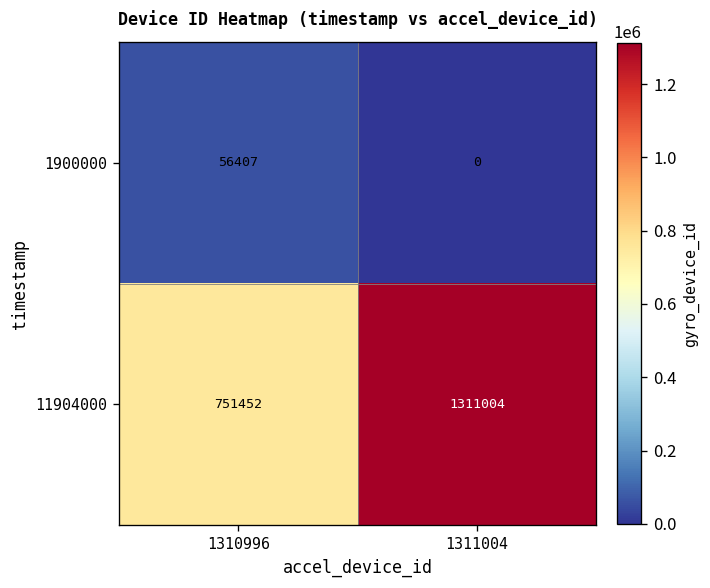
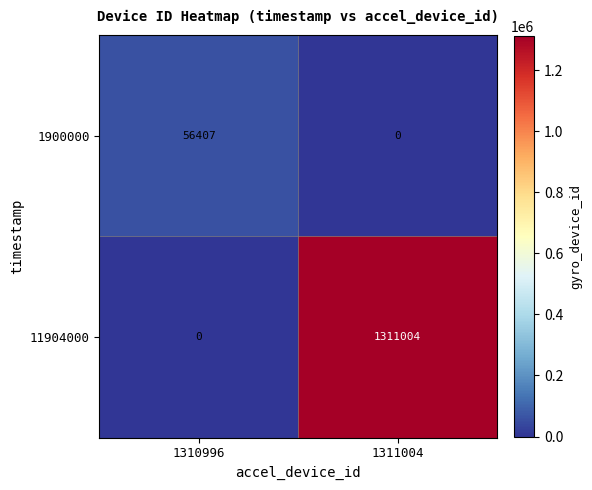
  {
    "1900000": {
      "1310996": 56407,
      "1311004": 0
    },
    "11904000": {
-     "1310996": 751452,
+     "1310996": 0,
      "1311004": 1311004
    }
  }
